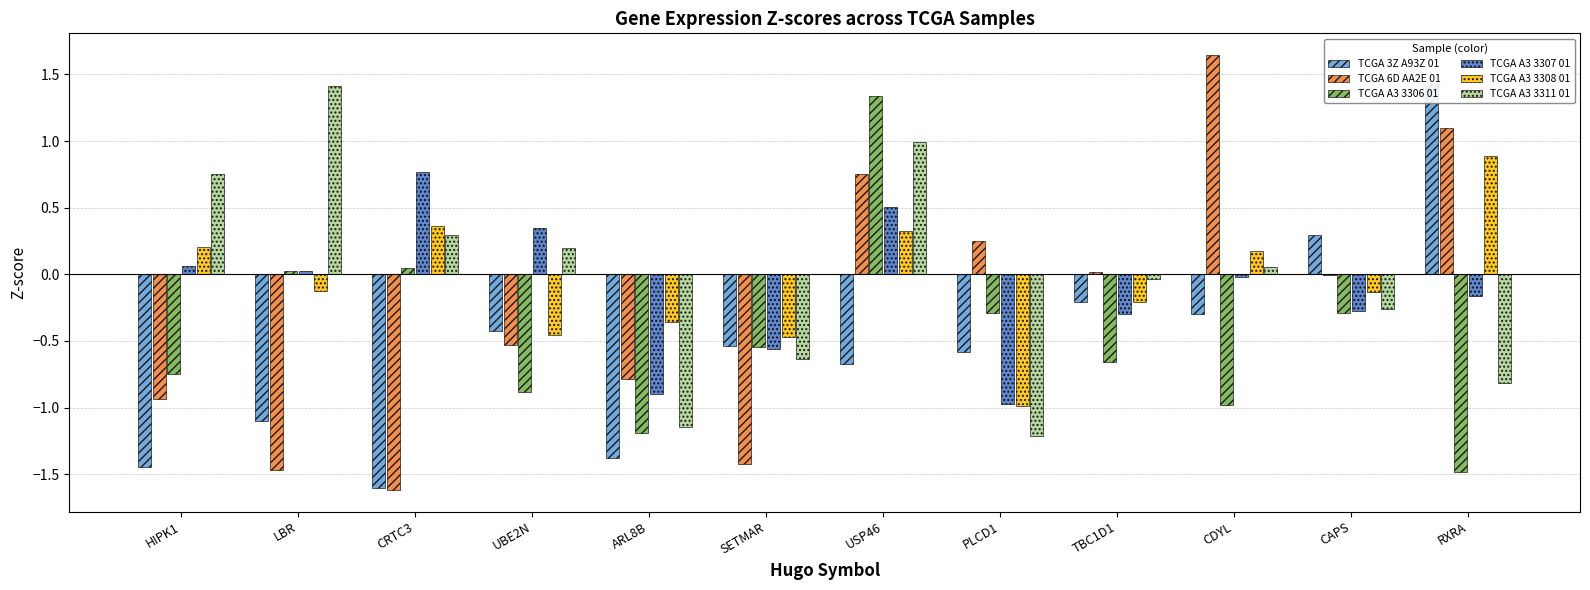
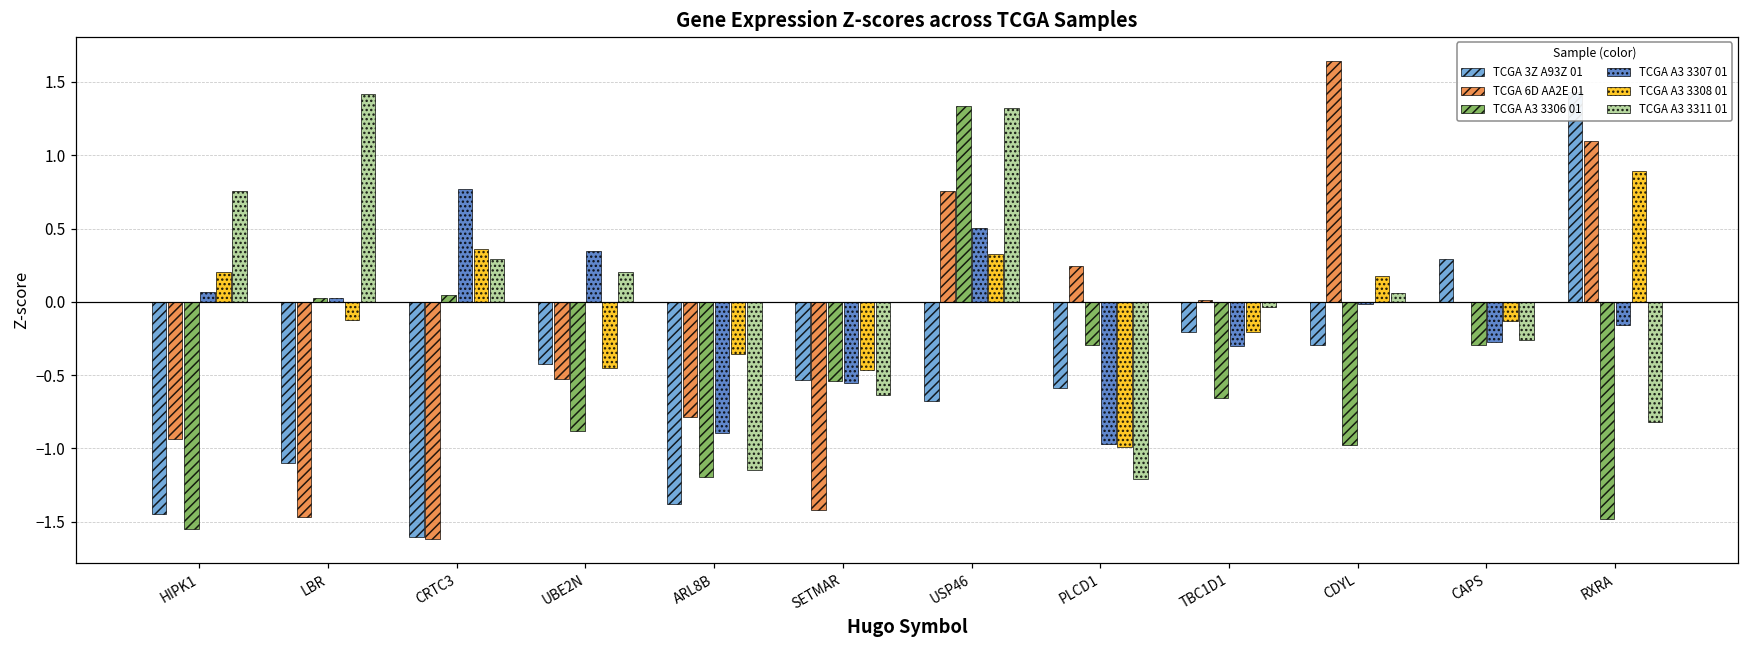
  {
    "TCGA 6D AA2E 01": {
      "HIPK1": -0.94,
      "LBR": -1.47,
      "CRTC3": -1.62,
      "UBE2N": -0.53,
      "ARL8B": -0.79,
      "SETMAR": -1.42,
      "USP46": 0.76,
      "PLCD1": 0.25,
      "CDYL": 1.65,
      "RXRA": 1.10
    },
    "TCGA A3 3306 01": {
-     "HIPK1": -0.75,
+     "HIPK1": -1.55,
      "LBR": 0.02,
      "CRTC3": 0.05,
      "UBE2N": -0.88,
      "ARL8B": -1.19,
      "SETMAR": -0.54,
      "USP46": 1.34,
      "PLCD1": -0.29,
      "TBC1D1": -0.66,
      "CDYL": -0.98,
      "CAPS": -0.29,
      "RXRA": -1.48
    },
    "TCGA A3 3308 01": {
      "HIPK1": 0.20,
      "LBR": -0.12,
      "CRTC3": 0.36,
      "UBE2N": -0.45,
      "ARL8B": -0.36,
      "SETMAR": -0.47,
      "USP46": 0.33,
      "PLCD1": -0.99,
      "TBC1D1": -0.20,
      "CDYL": 0.18,
      "CAPS": -0.13,
      "RXRA": 0.89
    },
    "TCGA A3 3311 01": {
      "HIPK1": 0.76,
      "LBR": 1.42,
      "CRTC3": 0.29,
      "UBE2N": 0.20,
      "ARL8B": -1.15,
      "SETMAR": -0.63,
-     "USP46": 0.99,
+     "USP46": 1.32,
      "PLCD1": -1.21,
      "TBC1D1": -0.03,
      "CDYL": 0.06,
      "CAPS": -0.26,
      "RXRA": -0.82
    }
  }
